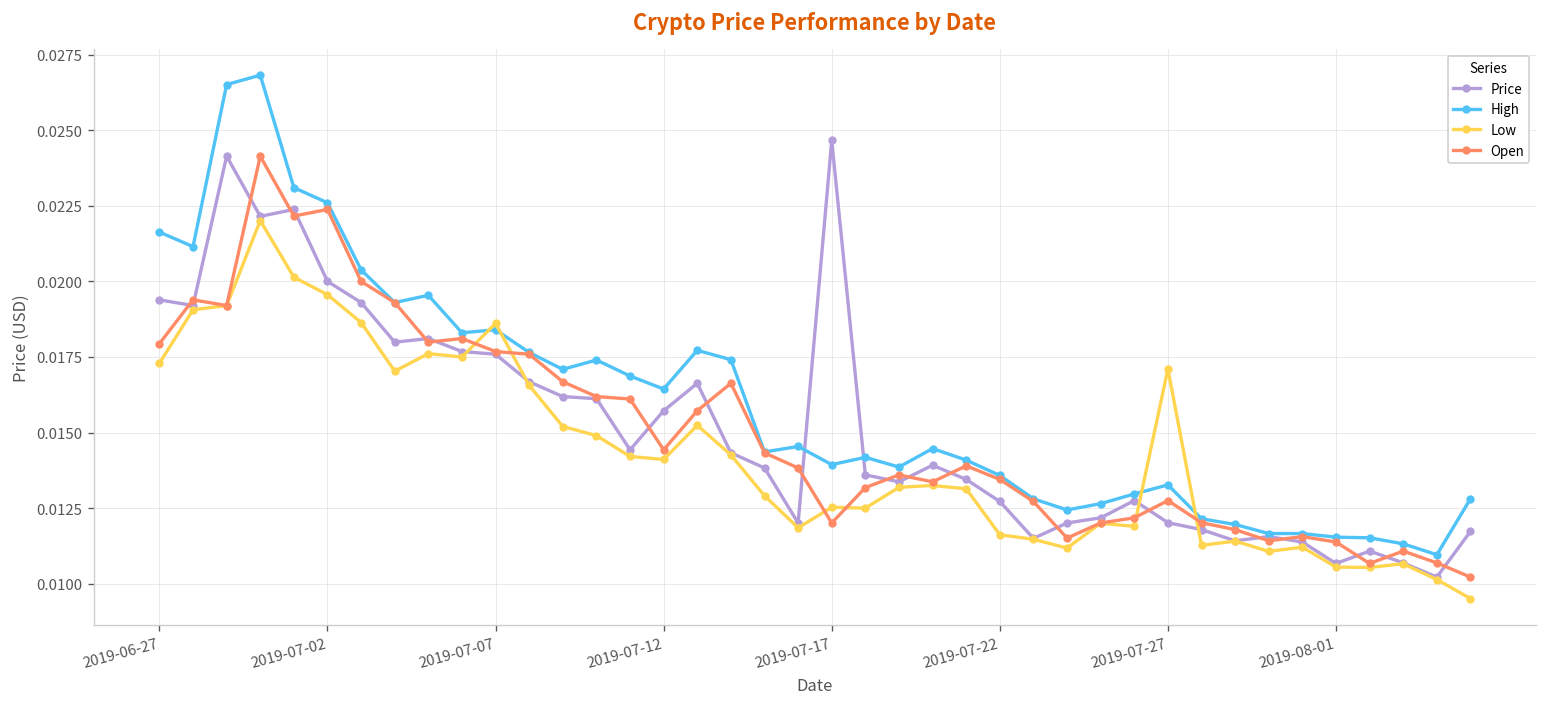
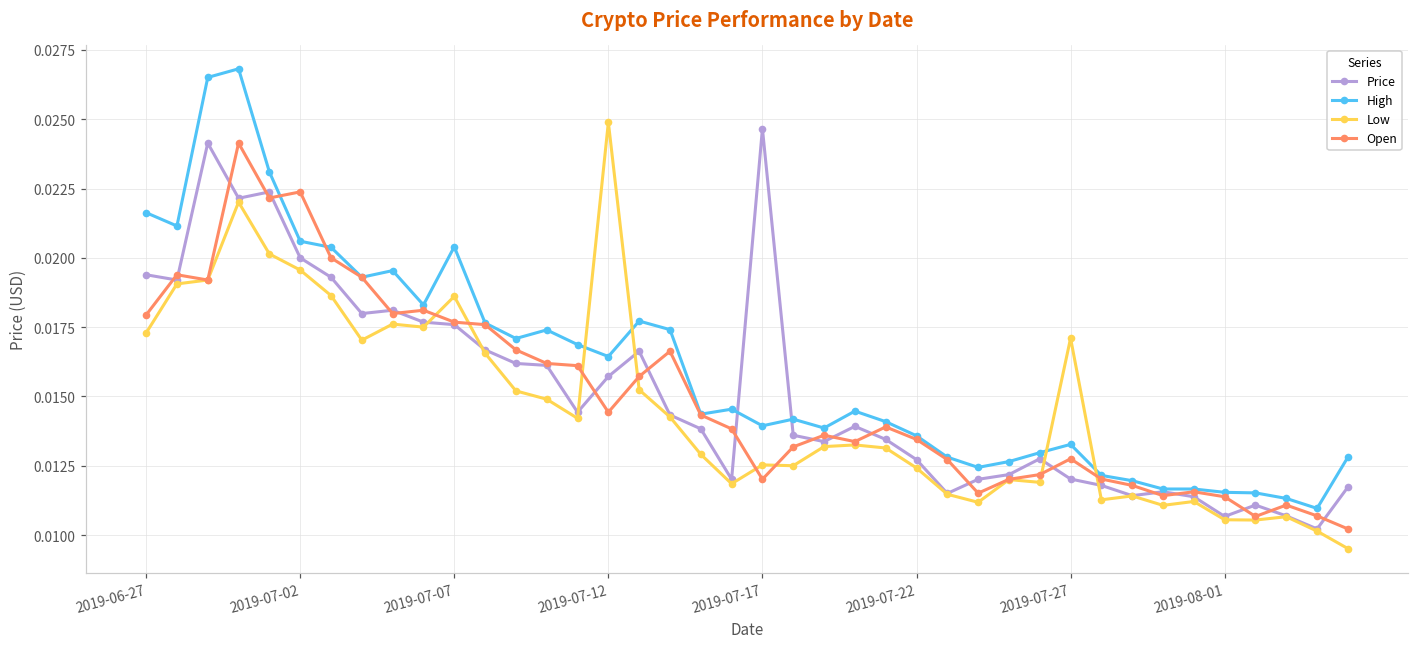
  {
    "Price": {
      "2019-06-27": 0.0194,
      "2019-07-02": 0.0200,
      "2019-07-12": 0.0157,
      "2019-07-17": 0.0247,
      "2019-07-22": 0.0127,
      "2019-07-27": 0.0120,
      "2019-08-01": 0.0107
    },
    "High": {
      "2019-06-27": 0.0216,
-     "2019-07-02": 0.0226,
-     "2019-07-07": 0.0184,
+     "2019-07-02": 0.0206,
+     "2019-07-07": 0.0204,
      "2019-07-12": 0.0164,
      "2019-07-17": 0.0139,
      "2019-07-22": 0.0136,
      "2019-07-27": 0.0133,
      "2019-08-01": 0.0115
    },
    "Low": {
      "2019-06-27": 0.0173,
      "2019-07-02": 0.0196,
      "2019-07-07": 0.0186,
-     "2019-07-12": 0.0141,
+     "2019-07-12": 0.0249,
      "2019-07-17": 0.0125,
-     "2019-07-22": 0.0116,
+     "2019-07-22": 0.0124,
      "2019-07-27": 0.0171,
      "2019-08-01": 0.0106
    },
    "Open": {
      "2019-06-27": 0.0179,
      "2019-07-02": 0.0224,
      "2019-07-12": 0.0144,
      "2019-07-17": 0.0120,
      "2019-07-22": 0.0135,
      "2019-07-27": 0.0128,
      "2019-08-01": 0.0114
    }
  }
